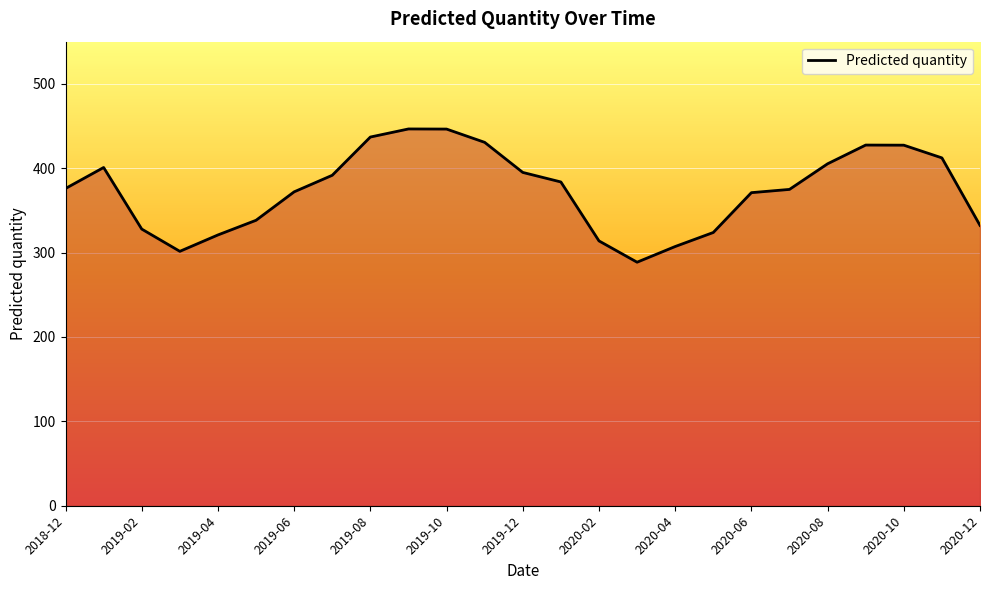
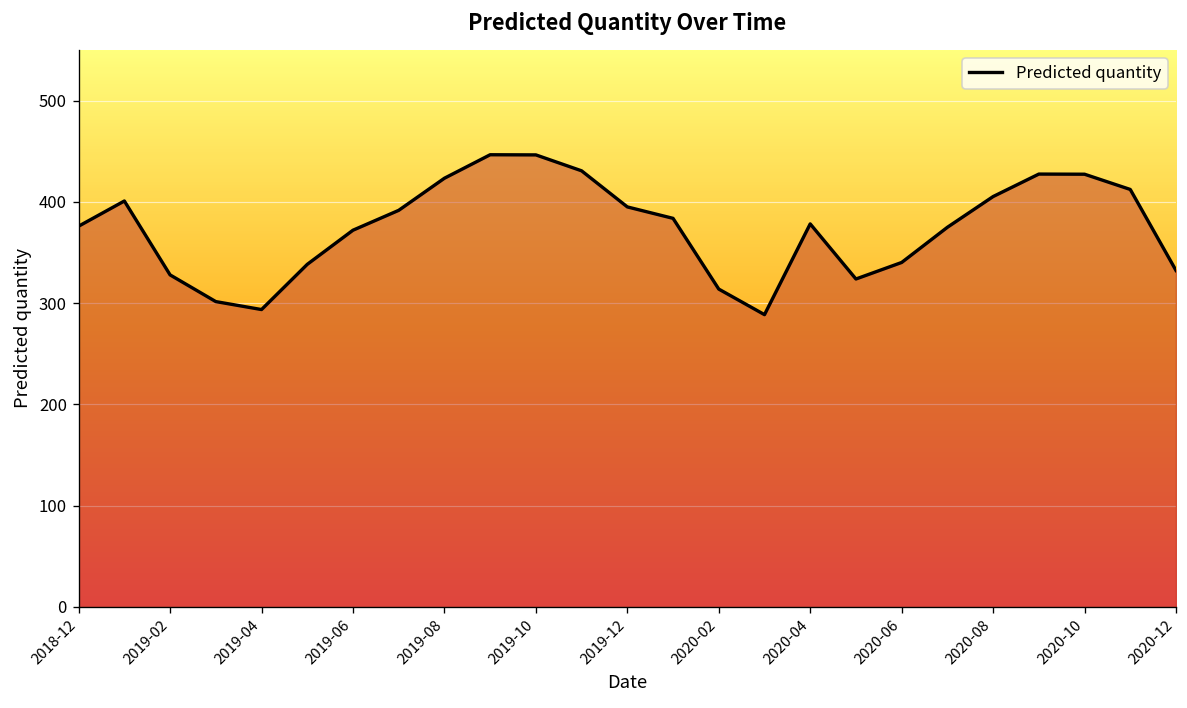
  {
    "2018-12": 380,
    "2019-02": 330,
-   "2019-04": 320,
+   "2019-04": 290,
    "2019-06": 370,
-   "2019-08": 440,
+   "2019-08": 420,
    "2019-10": 450,
    "2019-12": 400,
    "2020-02": 310,
-   "2020-04": 310,
-   "2020-06": 370,
+   "2020-04": 380,
+   "2020-06": 340,
    "2020-08": 410,
    "2020-10": 430,
    "2020-12": 330
  }
